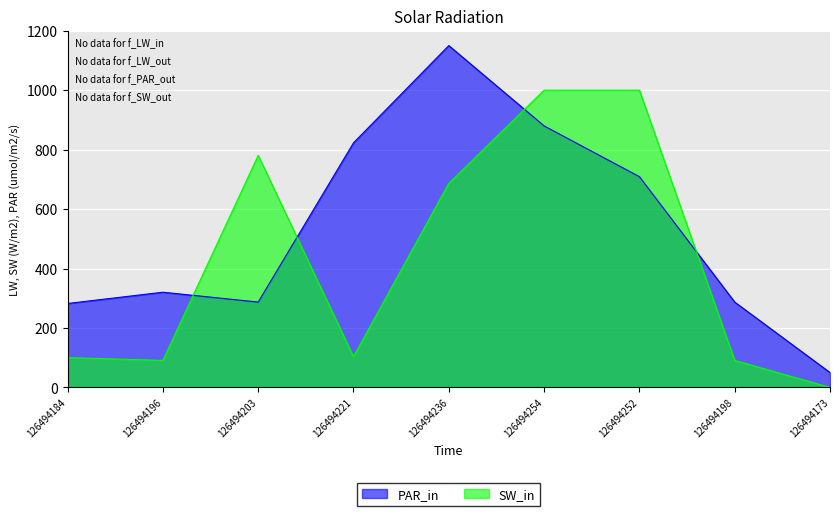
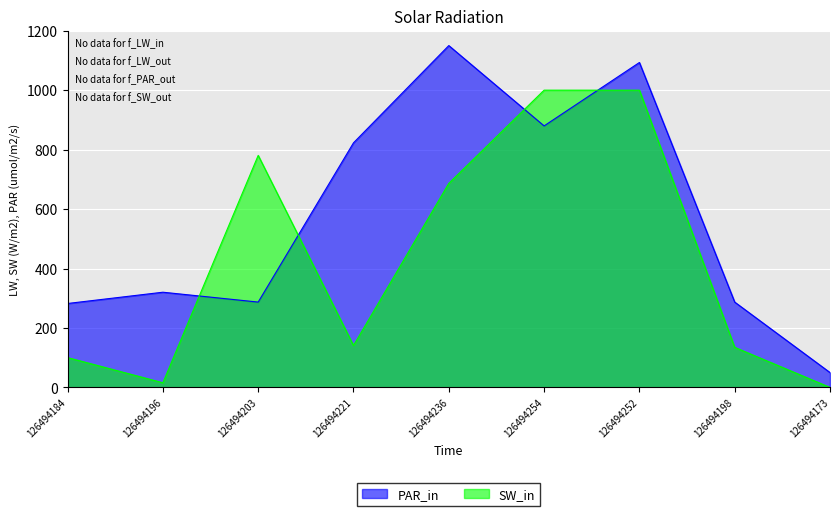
  {
    "PAR_in": {
      "126494184": 280,
      "126494196": 320,
      "126494203": 290,
      "126494221": 820,
      "126494236": 1150,
      "126494254": 880,
-     "126494252": 710,
+     "126494252": 1090,
      "126494198": 290,
      "126494173": 50
    },
    "SW_in": {
      "126494184": 100,
-     "126494196": 90,
+     "126494196": 20,
      "126494203": 780,
-     "126494221": 100,
+     "126494221": 140,
      "126494236": 690,
      "126494254": 1000,
      "126494252": 1000,
-     "126494198": 90,
+     "126494198": 130,
      "126494173": 0
    }
  }
